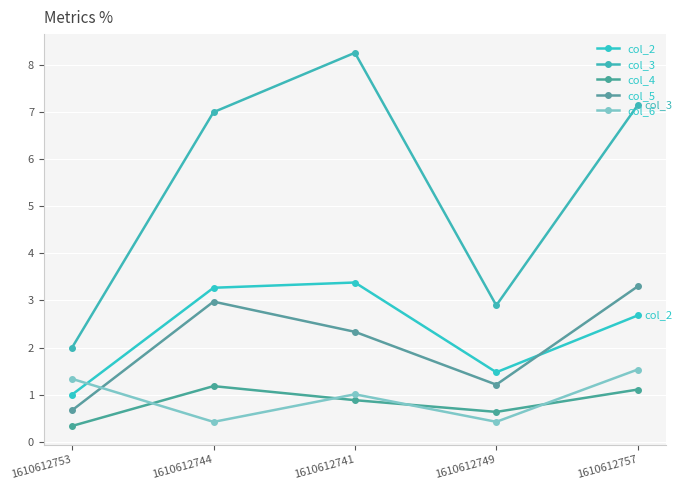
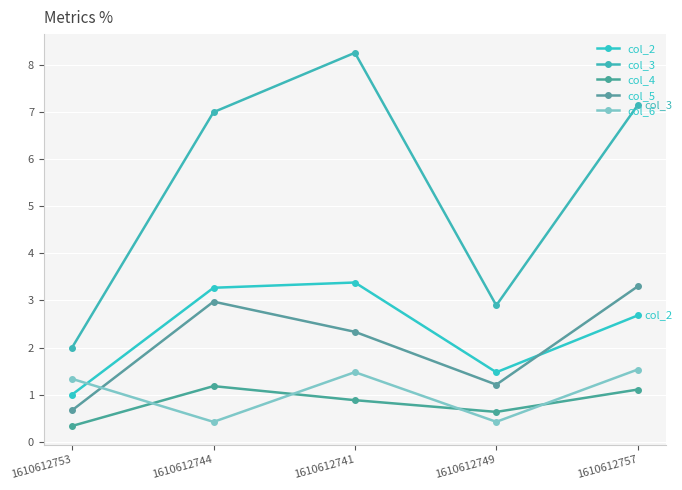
  {
    "col_6": {
      "1610612753": 1.3,
      "1610612744": 0.4,
-     "1610612741": 1.0,
+     "1610612741": 1.5,
      "1610612749": 0.4,
      "1610612757": 1.5
    }
  }
